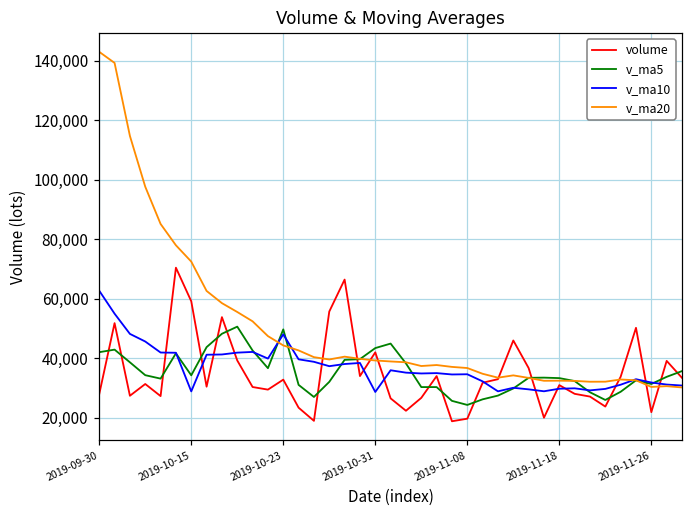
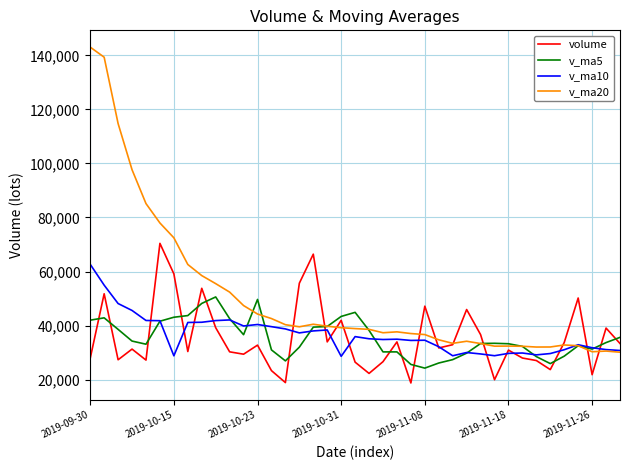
  {
    "volume": {
      "2019-09-30": "28,000",
      "2019-10-15": "59,000",
      "2019-10-23": "33,000",
      "2019-10-31": "42,000",
-     "2019-11-08": "20,000",
+     "2019-11-08": "47,000",
      "2019-11-18": "31,000",
      "2019-11-26": "22,000"
    },
    "v_ma5": {
      "2019-09-30": "42,000",
-     "2019-10-15": "34,000",
+     "2019-10-15": "43,000",
      "2019-10-23": "50,000",
      "2019-10-31": "43,000",
      "2019-11-08": "24,000"
    },
    "v_ma10": {
      "2019-09-30": "63,000",
      "2019-10-15": "29,000",
-     "2019-10-23": "48,000",
+     "2019-10-23": "40,000",
      "2019-10-31": "29,000",
      "2019-11-08": "35,000",
      "2019-11-18": "30,000"
    },
    "v_ma20": {
      "2019-09-30": "143,000",
      "2019-10-15": "72,000",
      "2019-10-23": "44,000",
      "2019-10-31": "39,000",
      "2019-11-08": "37,000",
      "2019-11-26": "30,000"
    }
  }
